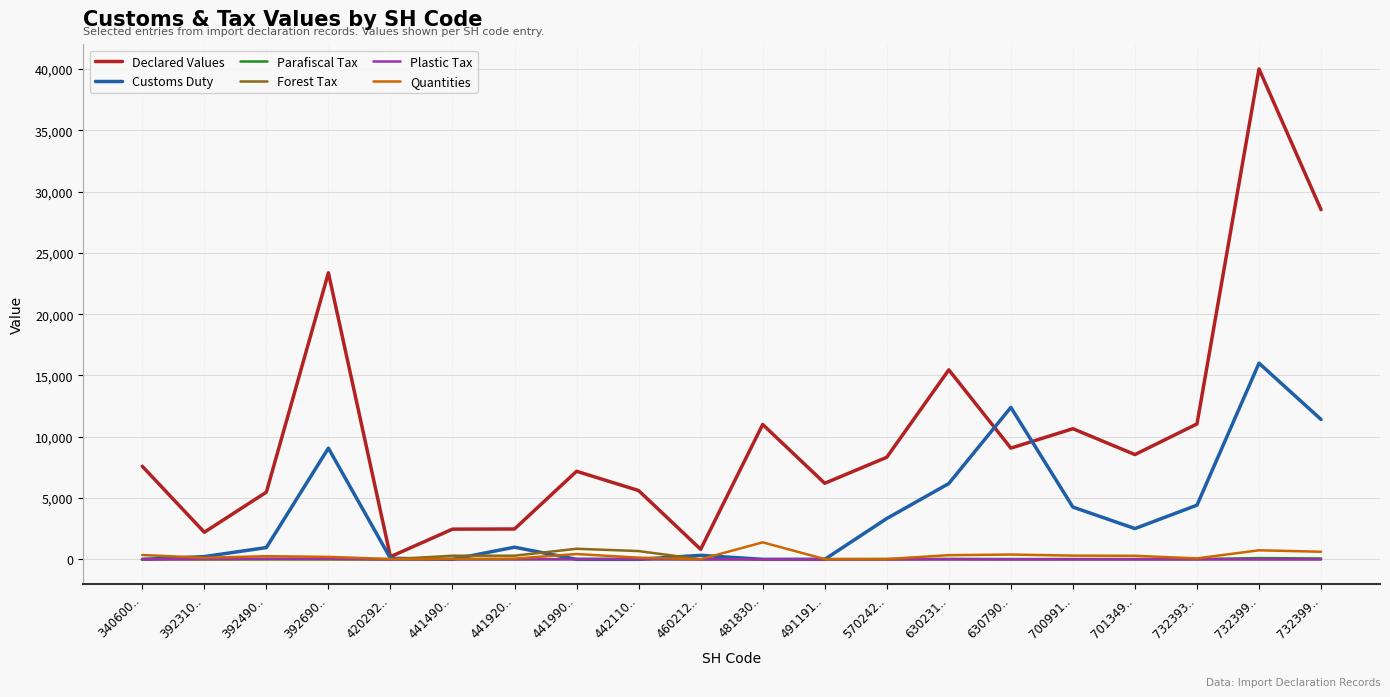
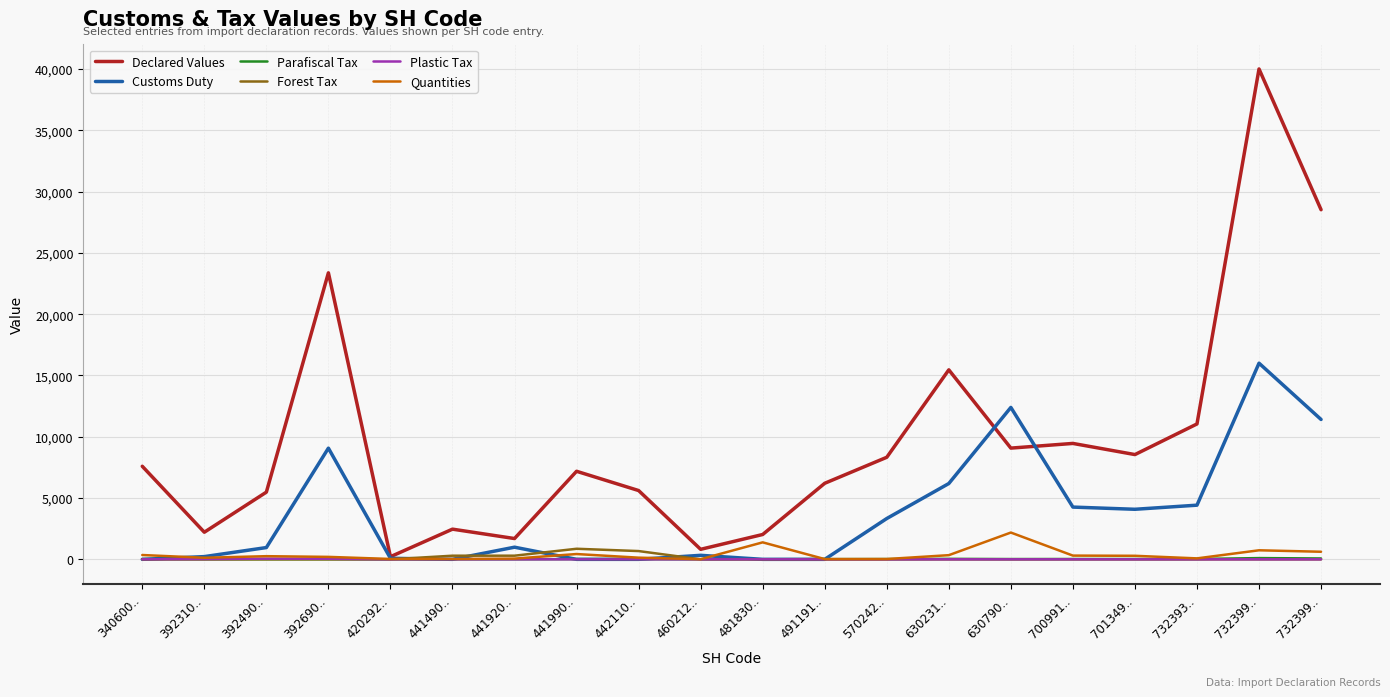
  {
    "Declared Values": {
      "340600..": "7,600",
      "392310..": "2,200",
      "392490..": "5,500",
      "392690..": "23,400",
      "441490..": "2,500",
-     "441920..": "2,500",
+     "441920..": "1,700",
      "441990..": "7,200",
      "442110..": "5,600",
      "460212..": "800",
-     "481830..": "11,000",
+     "481830..": "2,000",
      "491191..": "6,200",
      "570242..": "8,300",
      "630231..": "15,500",
      "630790..": "9,100",
-     "700991..": "10,700",
+     "700991..": "9,500",
      "701349..": "8,500",
      "732393..": "11,000"
    },
    "Customs Duty": {
      "392490..": "1,000",
      "392690..": "9,100",
      "441920..": "1,000",
      "460212..": "300",
      "570242..": "3,300",
      "630231..": "6,200",
      "630790..": "12,400",
      "700991..": "4,300",
-     "701349..": "2,500",
+     "701349..": "4,100",
      "732393..": "4,400"
    },
    "Forest Tax": {
      "441490..": "300",
      "441920..": "300",
      "441990..": "900",
      "442110..": "700"
    },
    "Quantities": {
      "340600..": "400",
      "441990..": "400",
      "481830..": "1,400",
      "630231..": "300",
-     "630790..": "400",
+     "630790..": "2,200",
      "700991..": "300",
      "701349..": "300"
    }
  }
